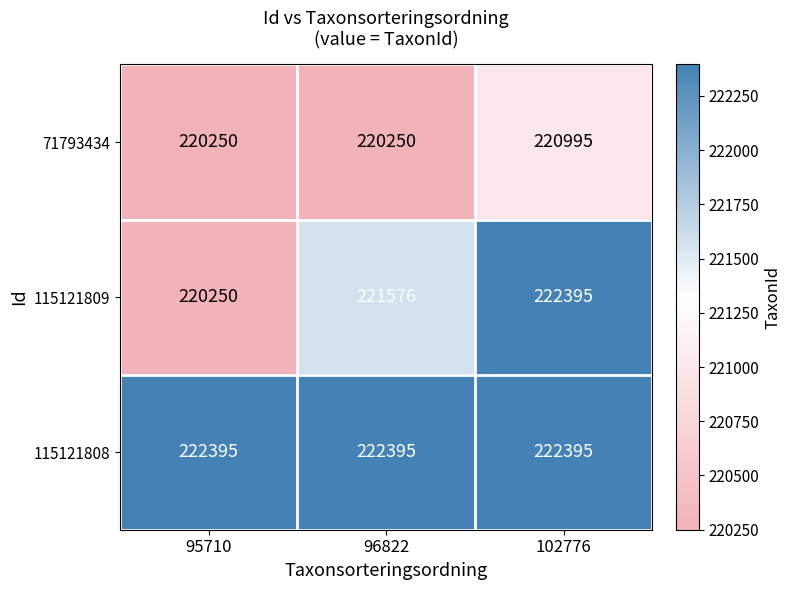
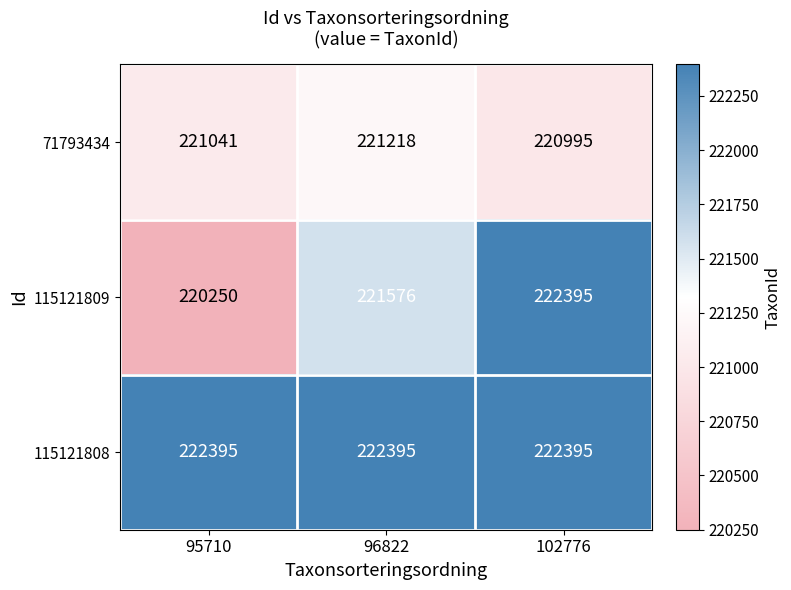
  {
    "71793434": {
-     "95710": 220250,
-     "96822": 220250,
+     "95710": 221041,
+     "96822": 221218,
      "102776": 220995
    },
    "115121809": {
      "95710": 220250,
      "102776": 222395
    },
    "115121808": {
      "95710": 222395,
      "96822": 222395,
      "102776": 222395
    }
  }
